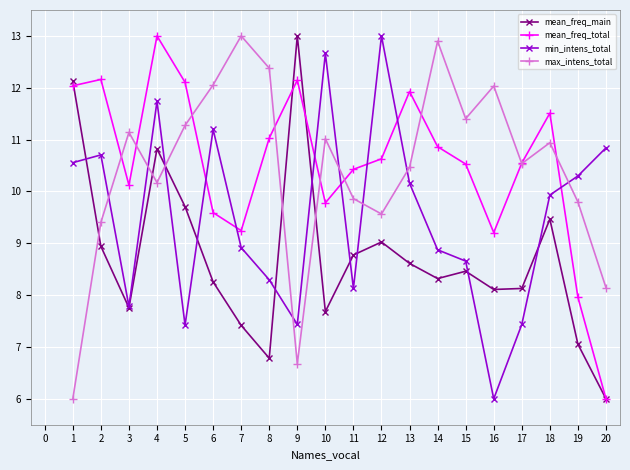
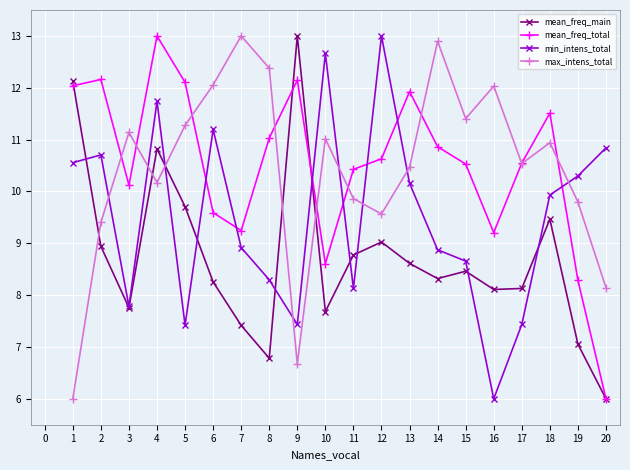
  {
    "mean_freq_main": {
      "1": 12.1,
      "2": 8.9,
      "4": 10.8,
      "5": 9.7,
      "6": 8.3,
      "7": 7.4,
      "8": 6.8,
      "9": 13.0,
      "10": 7.7,
      "11": 8.8,
      "12": 9.0,
      "13": 8.6,
      "14": 8.3,
      "15": 8.5,
      "16": 8.1,
      "17": 8.1,
      "18": 9.5,
      "19": 7.1
    },
    "mean_freq_total": {
      "1": 12.0,
      "2": 12.2,
      "3": 10.1,
      "4": 13.0,
      "5": 12.1,
      "6": 9.6,
      "7": 9.2,
      "8": 11.0,
      "9": 12.1,
-     "10": 9.8,
+     "10": 8.6,
      "11": 10.4,
      "12": 10.6,
      "13": 11.9,
      "14": 10.9,
      "15": 10.5,
      "16": 9.2,
      "18": 11.5,
-     "19": 8.0
+     "19": 8.3
    },
    "min_intens_total": {
      "1": 10.6,
      "2": 10.7,
      "4": 11.7,
      "5": 7.4,
      "6": 11.2,
      "7": 8.9,
      "8": 8.3,
      "9": 7.4,
      "10": 12.7,
      "11": 8.1,
      "12": 13.0,
      "13": 10.2,
      "14": 8.9,
      "15": 8.7,
      "16": 6.0,
      "17": 7.4,
      "18": 9.9,
      "19": 10.3,
      "20": 10.8
    },
    "max_intens_total": {
      "1": 6.0,
      "2": 9.4,
      "3": 11.1,
      "4": 10.2,
      "5": 11.3,
      "6": 12.1,
      "7": 13.0,
      "8": 12.4,
      "9": 6.7,
      "10": 11.0,
      "11": 9.9,
      "12": 9.6,
      "13": 10.5,
      "14": 12.9,
      "15": 11.4,
      "16": 12.0,
      "18": 10.9,
      "19": 9.8,
      "20": 8.1
    }
  }
